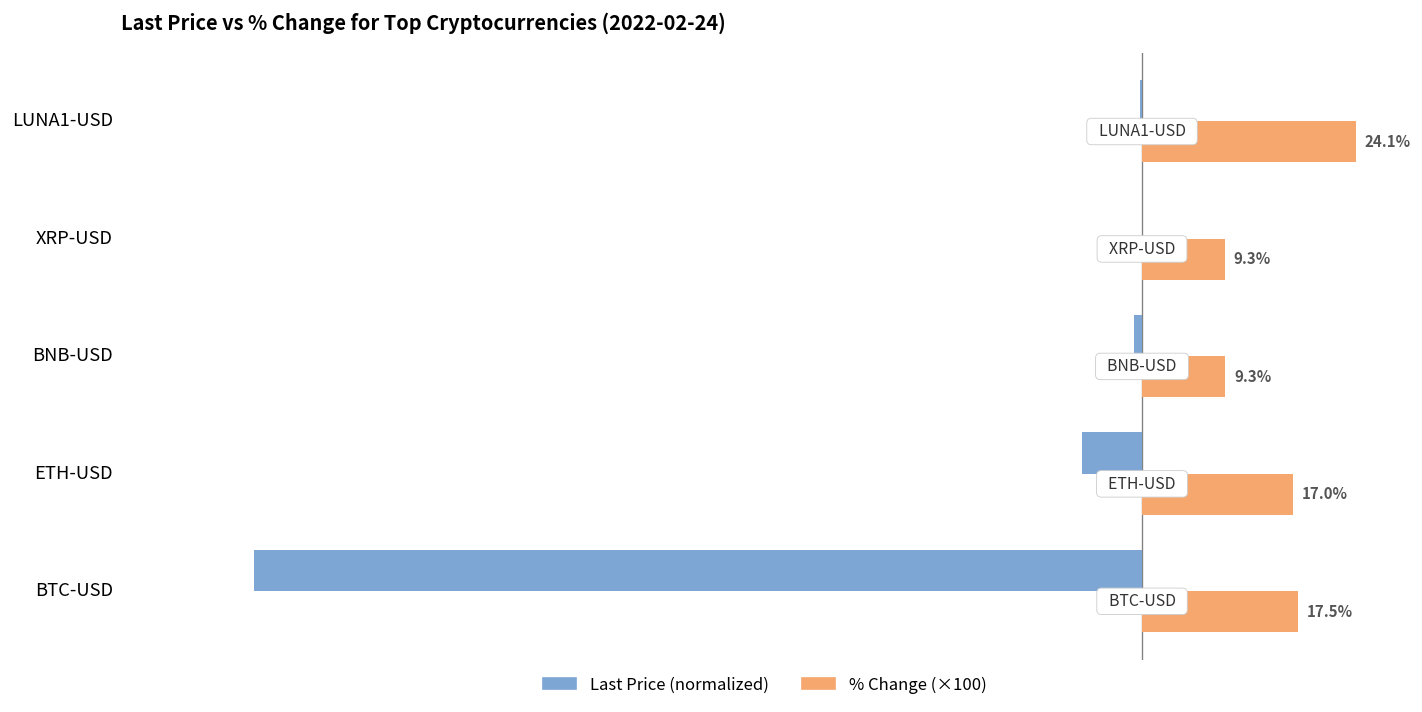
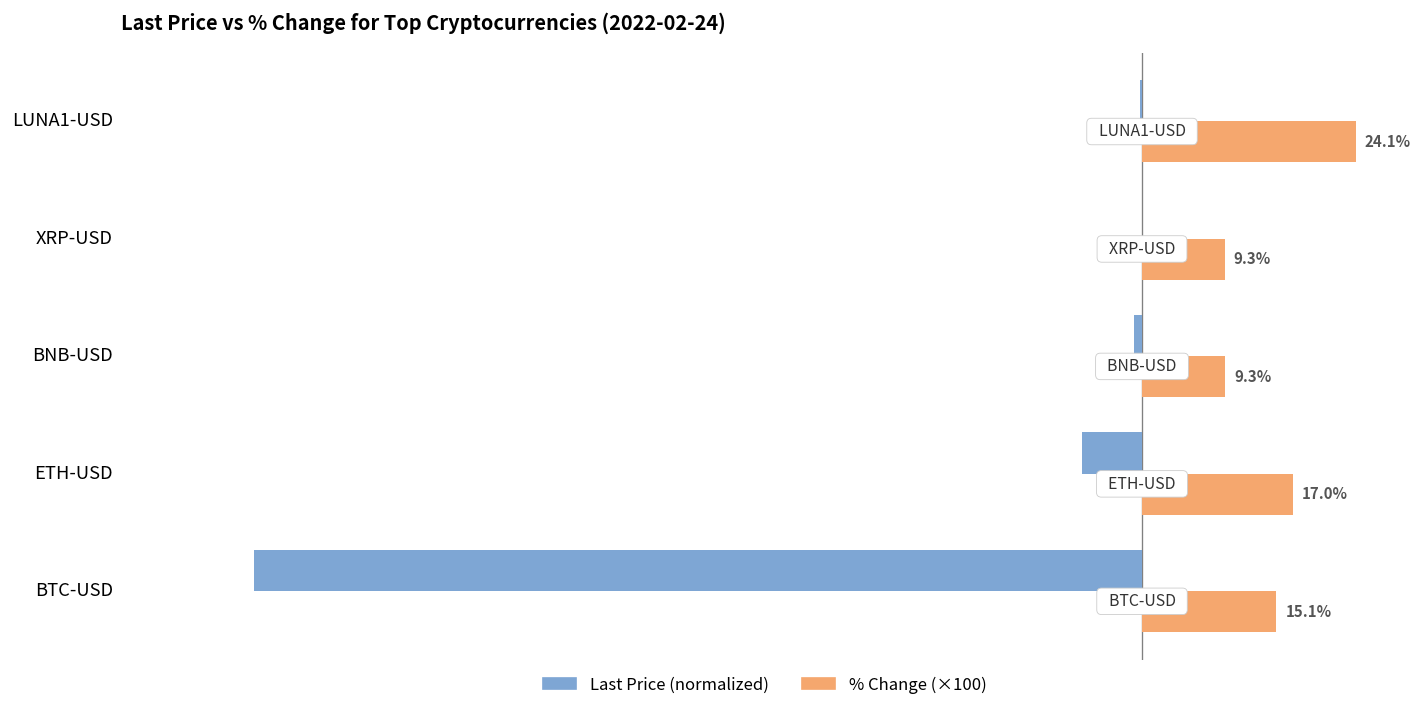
  {
    "% Change (×100)": {
      "LUNA1-USD": "24.1%",
      "XRP-USD": "9.3%",
      "BNB-USD": "9.3%",
      "ETH-USD": "17.0%",
-     "BTC-USD": "17.5%"
+     "BTC-USD": "15.1%"
    }
  }
